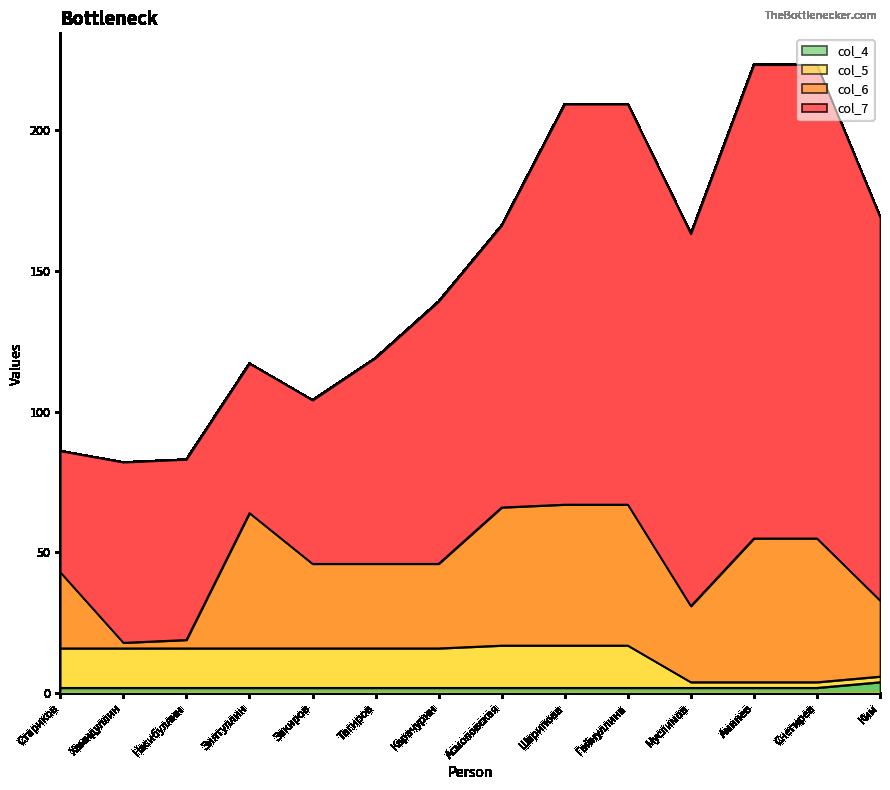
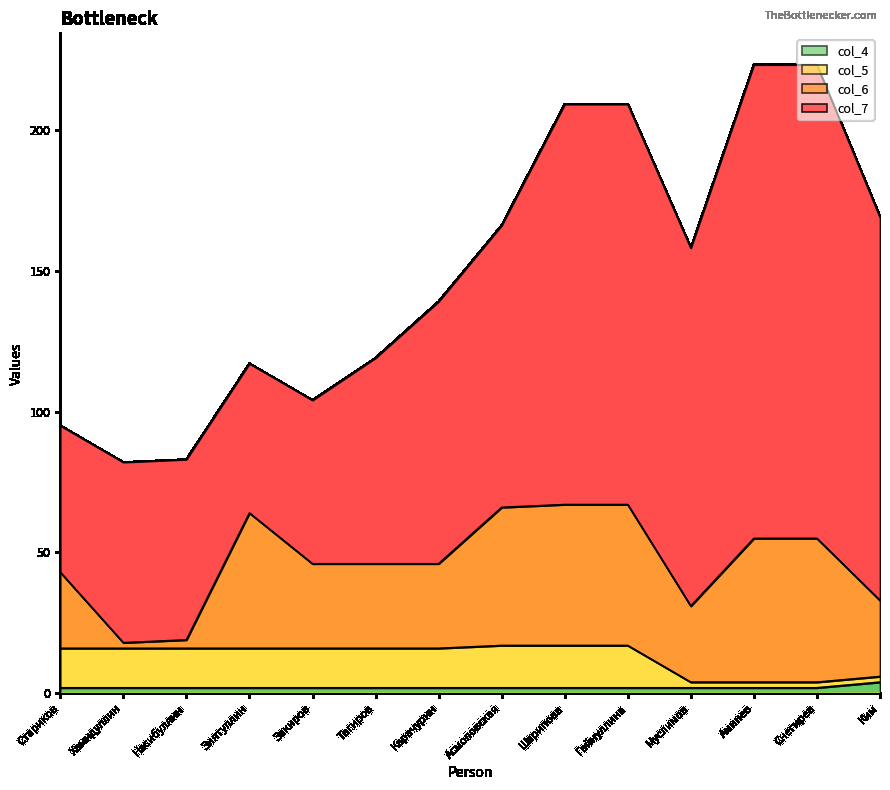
  {
    "col_4": {
      "Стариков": 2,
      "Хамидуллин": 2,
      "Насибуллин": 2,
      "Зиятуллин": 2,
      "Закиров": 2,
      "Тагиров": 2,
      "Карачурин": 2,
      "Асмоловская": 2,
      "Шарипова": 2,
      "Гайнуллина": 2,
      "Муслимов": 2,
      "Аминев": 2,
      "Снегирев": 2,
      "Ким": 4
    },
    "col_7": {
-     "Стариков": 43,
+     "Стариков": 52,
      "Хамидуллин": 64,
      "Насибуллин": 64,
      "Зиятуллин": 53,
      "Закиров": 58,
      "Тагиров": 73,
      "Карачурин": 93,
      "Асмоловская": 100,
      "Шарипова": 142,
      "Гайнуллина": 142,
-     "Муслимов": 132,
+     "Муслимов": 127,
      "Аминев": 168,
      "Ким": 136
    }
  }
